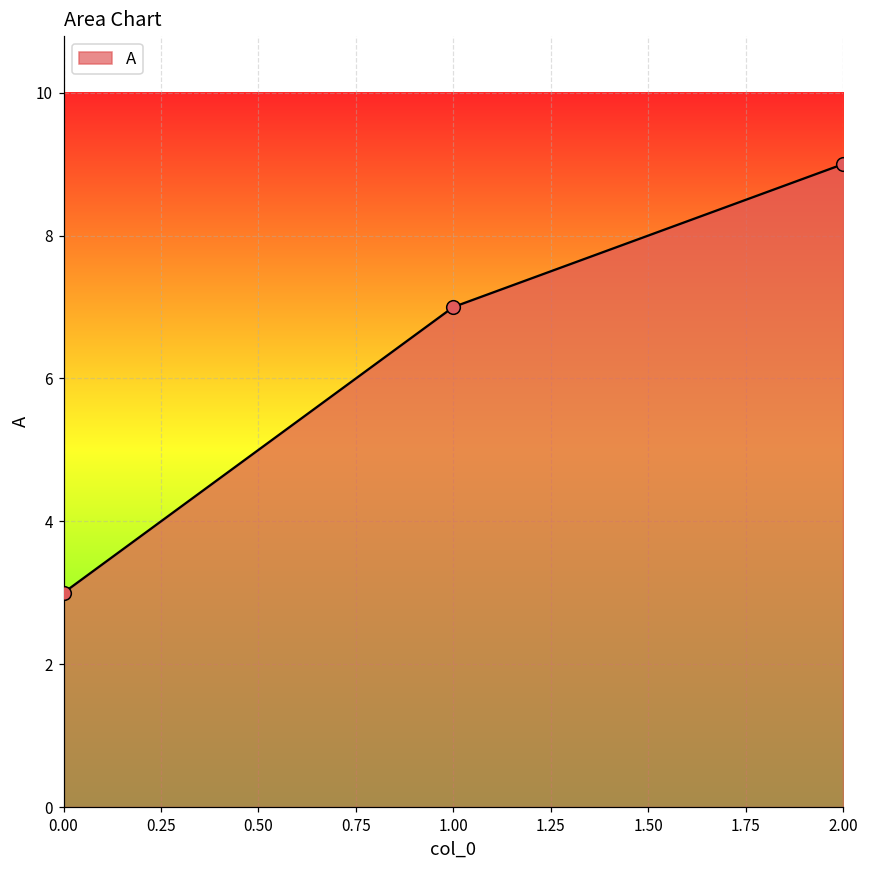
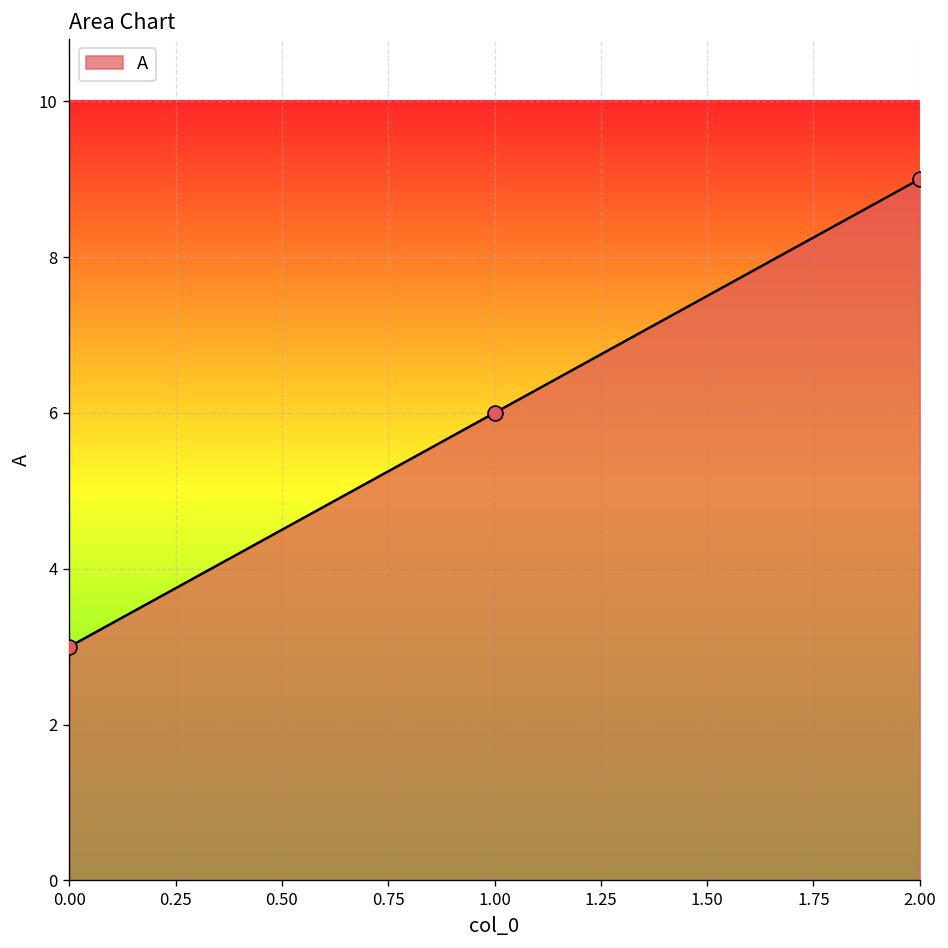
  {
    "0.00": 3,
-   "1.00": 7,
+   "1.00": 6,
    "2.00": 9
  }
